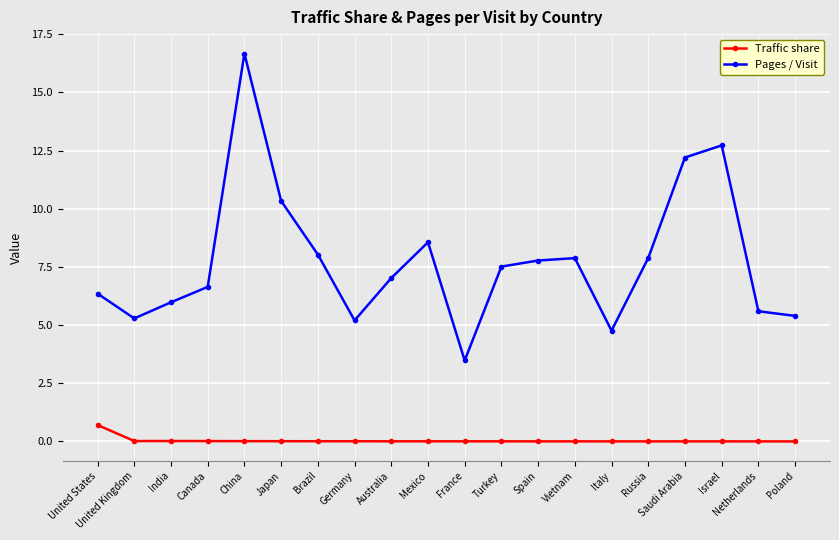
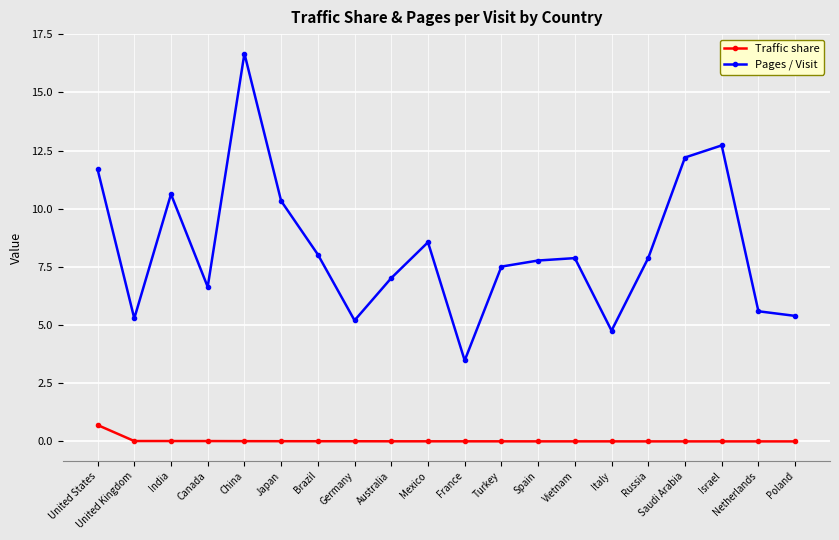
  {
    "Traffic share": {
      "United States": 0.7,
      "United Kingdom": 0.0,
      "India": 0.0,
      "Canada": 0.0,
      "China": 0.0,
      "Japan": 0.0,
      "Brazil": 0.0,
      "Germany": 0.0,
      "Australia": 0.0,
      "Mexico": 0.0,
      "France": 0.0,
      "Turkey": 0.0,
      "Spain": 0.0,
      "Vietnam": 0.0,
      "Italy": 0.0,
      "Russia": 0.0,
      "Saudi Arabia": 0.0,
      "Israel": 0.0,
      "Netherlands": 0.0,
      "Poland": 0.0
    },
    "Pages / Visit": {
-     "United States": 6.4,
+     "United States": 11.7,
      "United Kingdom": 5.3,
-     "India": 6.0,
+     "India": 10.6,
      "Canada": 6.6,
      "China": 16.7,
      "Japan": 10.3,
      "Brazil": 8.0,
      "Germany": 5.2,
      "Australia": 7.0,
      "Mexico": 8.6,
      "France": 3.5,
      "Turkey": 7.5,
      "Spain": 7.8,
      "Vietnam": 7.9,
      "Italy": 4.8,
      "Russia": 7.9,
      "Saudi Arabia": 12.2,
      "Israel": 12.7,
      "Netherlands": 5.6,
      "Poland": 5.4
    }
  }
